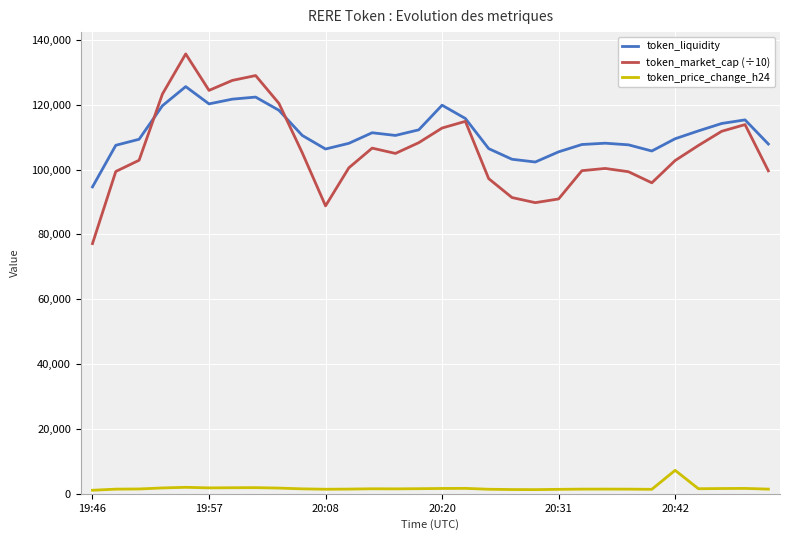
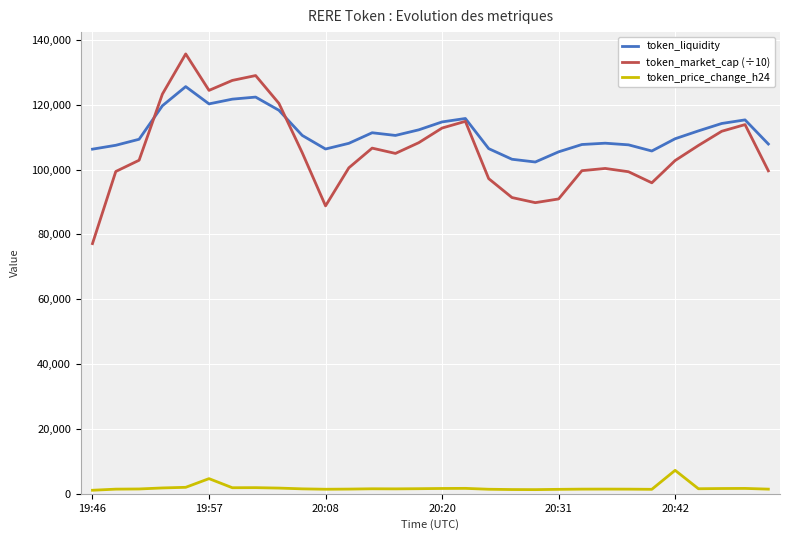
  {
    "token_liquidity": {
-     "19:46": "95,000",
+     "19:46": "106,000",
      "19:57": "120,000",
      "20:08": "106,000",
-     "20:20": "120,000",
+     "20:20": "115,000",
      "20:31": "105,000",
      "20:42": "110,000"
    },
    "token_market_cap (÷10)": {
      "19:46": "77,000",
      "19:57": "124,000",
      "20:08": "89,000",
      "20:20": "113,000",
      "20:31": "91,000",
      "20:42": "103,000"
    },
    "token_price_change_h24": {
      "19:46": "1,000",
-     "19:57": "2,000",
+     "19:57": "5,000",
      "20:08": "1,000",
      "20:20": "2,000",
      "20:31": "1,000",
      "20:42": "7,000"
    }
  }
